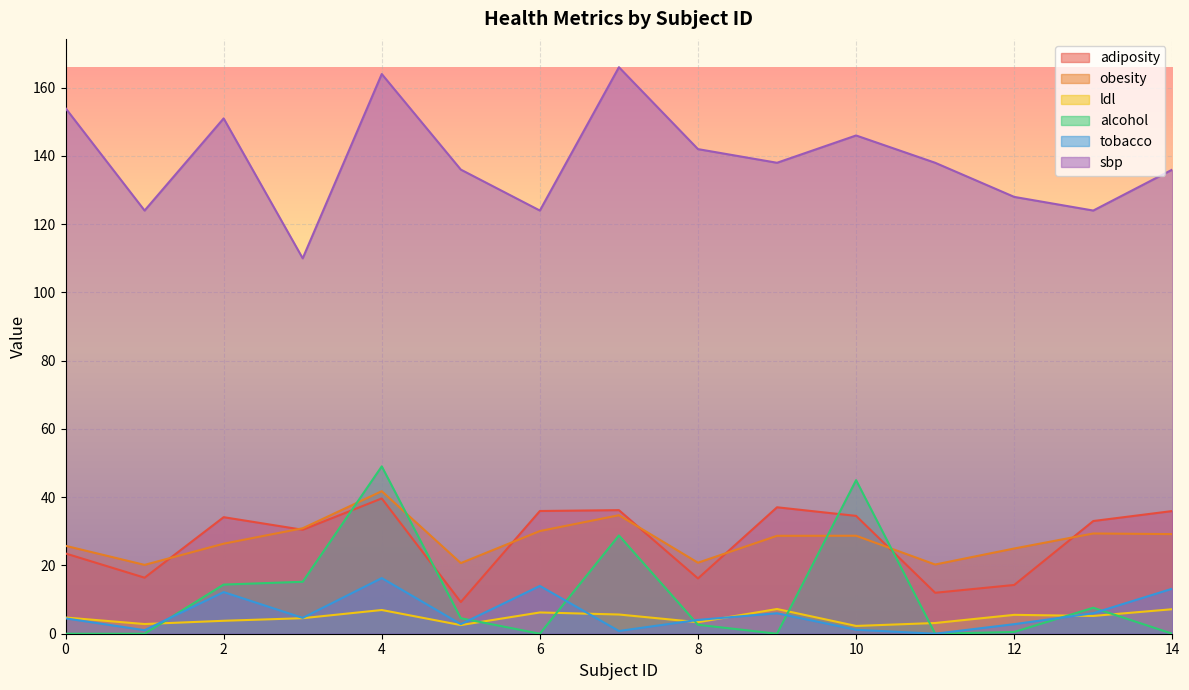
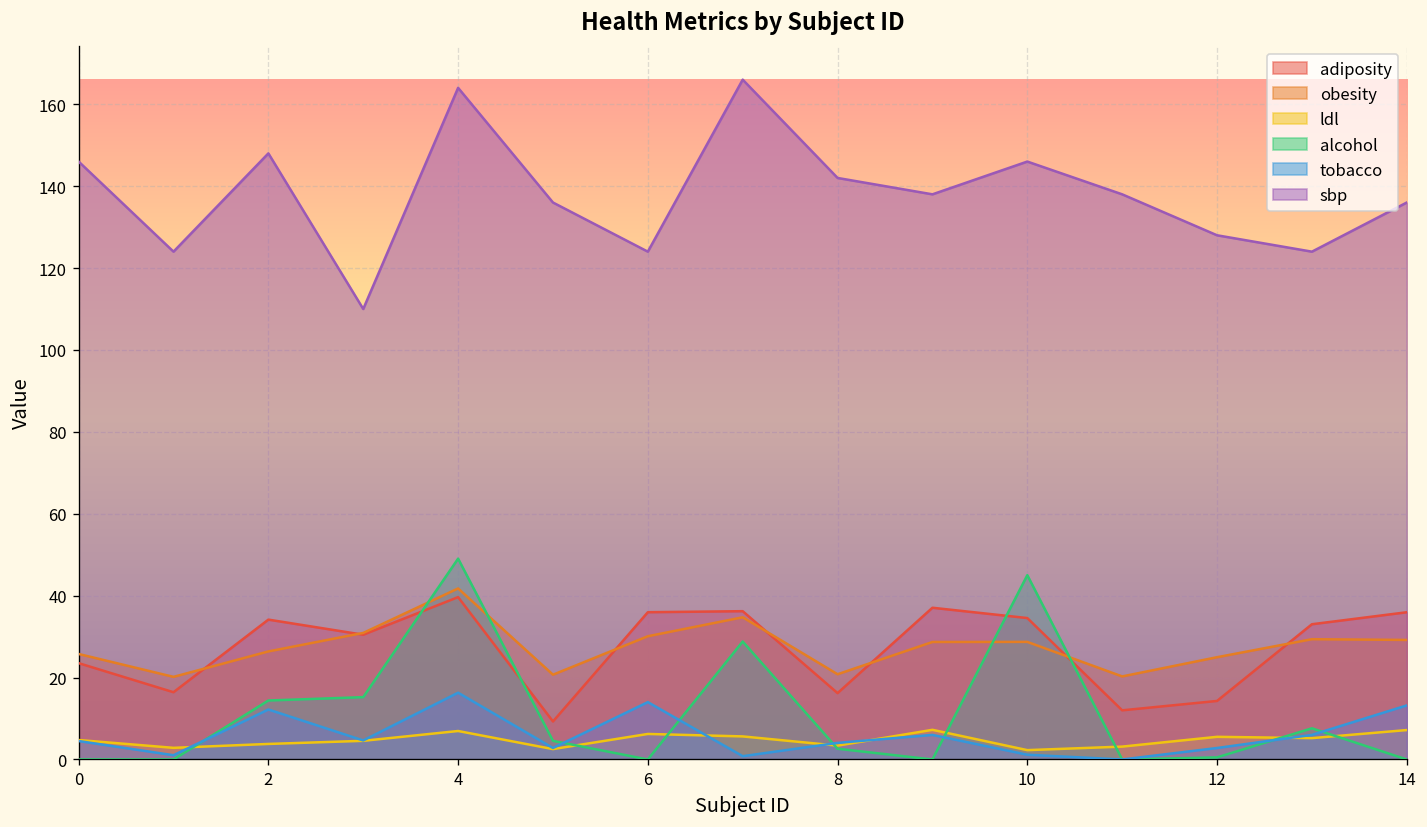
  {
    "alcohol": {
      "0": 0,
      "2": 14,
      "4": 49,
      "6": 0,
      "8": 3,
      "10": 45,
      "12": 1,
      "14": 0
    },
    "tobacco": {
      "2": 12,
      "4": 16,
      "6": 14,
      "10": 1,
      "12": 3,
      "14": 13
    },
    "sbp": {
-     "0": 154,
-     "2": 151,
+     "0": 146,
+     "2": 148,
      "4": 164,
      "6": 124,
      "8": 142,
      "10": 146,
      "12": 128,
      "14": 136
    }
  }
